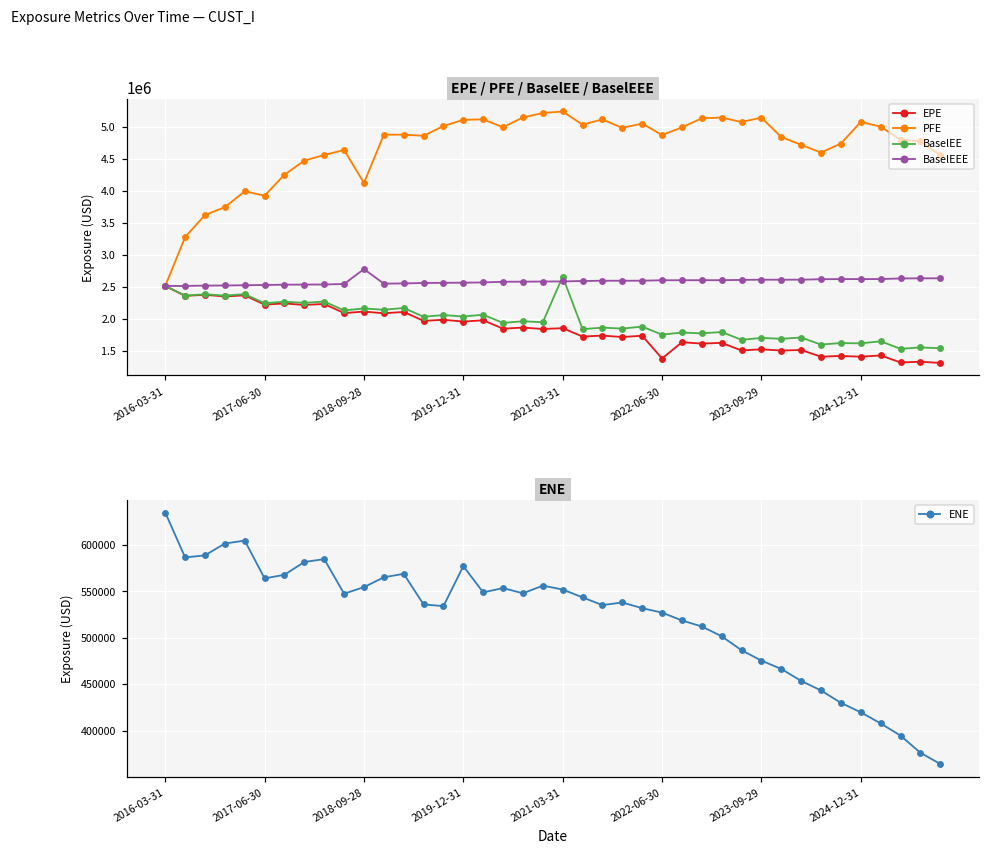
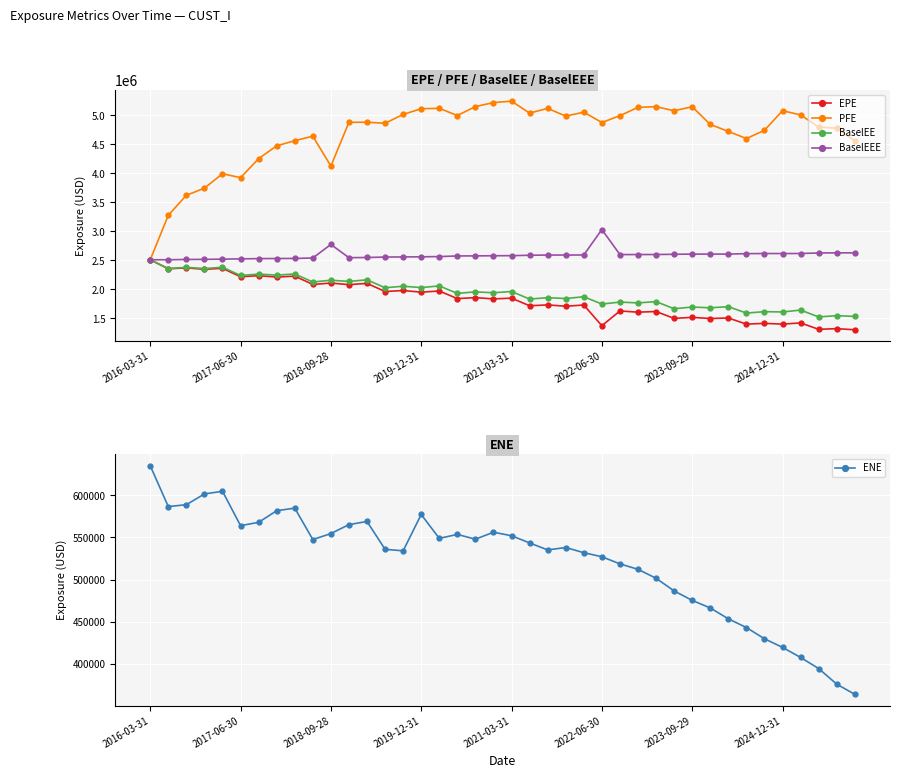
  {
    "EPE / PFE / BaselEE / BaselEEE": {
      "EPE": {
        "2018-09-28": 2100000,
        "2019-12-31": 2000000,
        "2021-03-31": 1800000,
        "2022-06-30": 1400000,
        "2023-09-29": 1500000,
        "2024-12-31": 1400000
      },
      "PFE": {
        "2017-06-30": 3900000,
        "2018-09-28": 4100000,
        "2019-12-31": 5100000,
        "2021-03-31": 5200000,
        "2022-06-30": 4900000,
        "2023-09-29": 5100000,
        "2024-12-31": 5100000
      },
      "BaselEE": {
        "2018-09-28": 2200000,
        "2019-12-31": 2000000,
-       "2021-03-31": 2700000,
+       "2021-03-31": 2000000,
        "2022-06-30": 1700000,
        "2023-09-29": 1700000,
        "2024-12-31": 1600000
      },
      "BaselEEE": {
        "2017-06-30": 2500000,
        "2018-09-28": 2800000,
        "2019-12-31": 2600000,
        "2021-03-31": 2600000,
-       "2022-06-30": 2600000,
+       "2022-06-30": 3000000,
        "2023-09-29": 2600000,
        "2024-12-31": 2600000
      }
    },
    "ENE": {
      "2016-03-31": 630000,
      "2017-06-30": 560000,
      "2018-09-28": 550000,
      "2019-12-31": 580000,
      "2021-03-31": 550000,
      "2022-06-30": 530000,
      "2023-09-29": 480000,
      "2024-12-31": 420000
    }
  }
